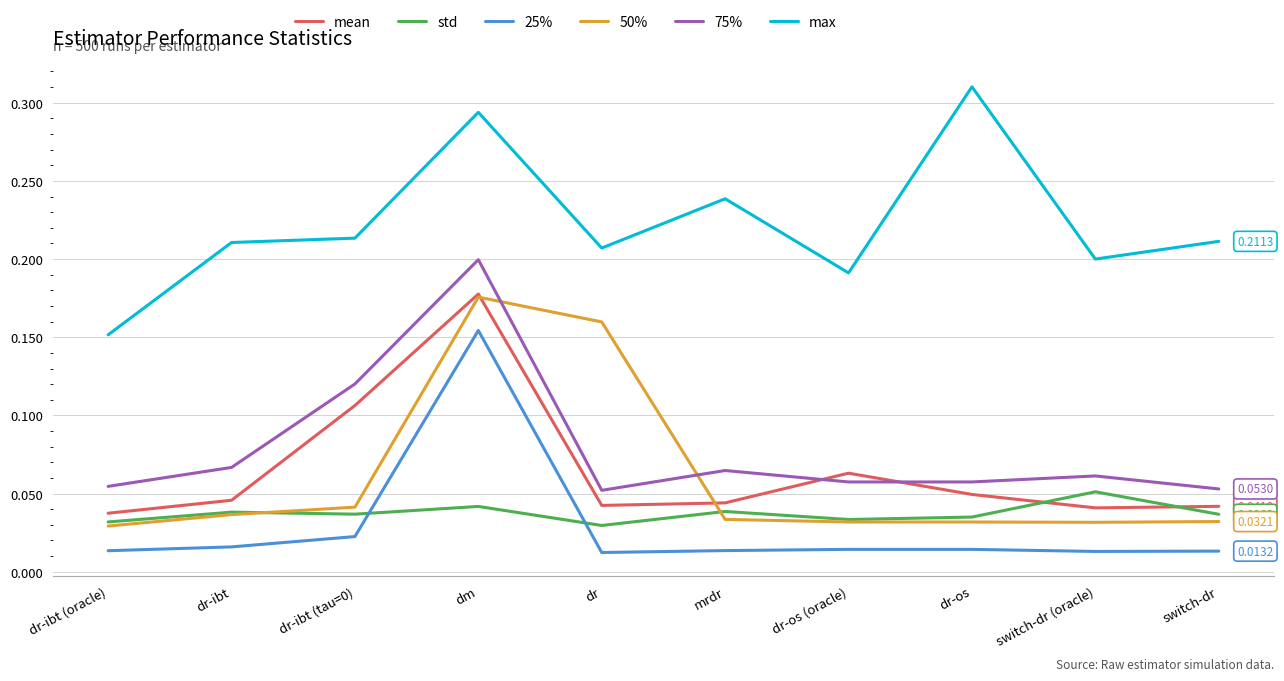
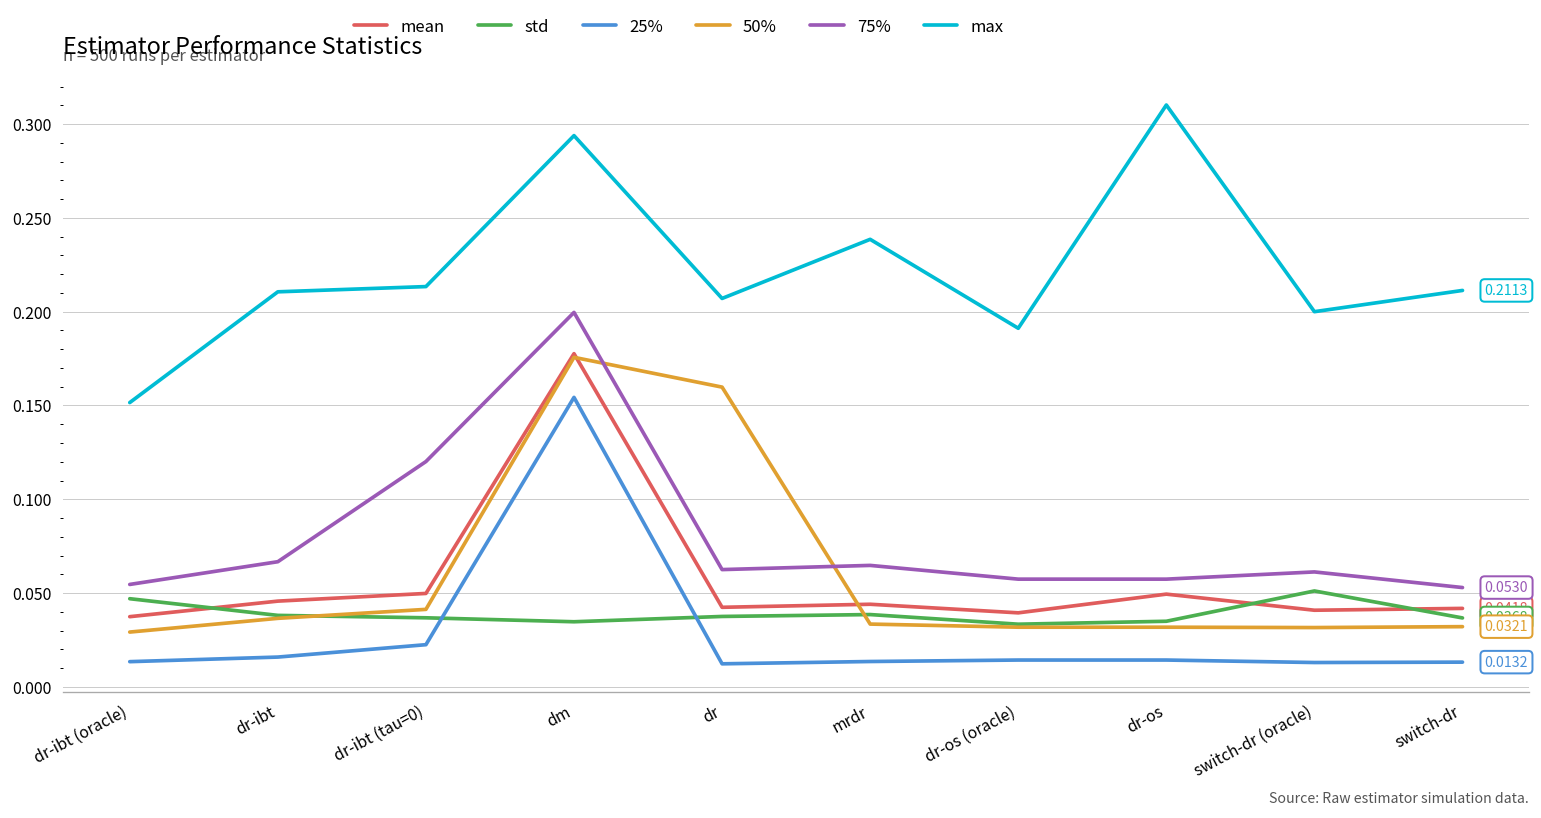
  {
    "mean": {
      "dr-ibt (oracle)": 0.037,
      "dr-ibt": 0.046,
-     "dr-ibt (tau=0)": 0.106,
+     "dr-ibt (tau=0)": 0.050,
      "dm": 0.178,
      "dr": 0.042,
      "mrdr": 0.044,
-     "dr-os (oracle)": 0.063,
+     "dr-os (oracle)": 0.039,
      "dr-os": 0.049,
      "switch-dr (oracle)": 0.041
    },
    "std": {
-     "dr-ibt (oracle)": 0.032,
+     "dr-ibt (oracle)": 0.047,
      "dr-ibt (tau=0)": 0.037,
-     "dm": 0.042,
-     "dr": 0.030,
+     "dm": 0.035,
+     "dr": 0.038,
      "mrdr": 0.039,
      "dr-os": 0.035,
      "switch-dr (oracle)": 0.051
    },
    "25%": {
      "dr-ibt (oracle)": 0.013,
      "dr-ibt": 0.016,
      "dr-ibt (tau=0)": 0.023,
      "dm": 0.154,
      "dr": 0.012,
      "mrdr": 0.014,
      "dr-os (oracle)": 0.014,
      "dr-os": 0.014,
      "switch-dr (oracle)": 0.013
    },
    "50%": {
      "dr-ibt (oracle)": 0.029,
      "dr-ibt (tau=0)": 0.041,
      "dm": 0.176,
      "dr": 0.160,
      "mrdr": 0.033,
      "dr-os": 0.032,
      "switch-dr (oracle)": 0.032
    },
    "75%": {
      "dr-ibt (oracle)": 0.055,
      "dr-ibt": 0.067,
      "dr-ibt (tau=0)": 0.120,
      "dm": 0.200,
-     "dr": 0.052,
+     "dr": 0.063,
      "mrdr": 0.065,
      "dr-os (oracle)": 0.057,
      "dr-os": 0.057,
      "switch-dr (oracle)": 0.061
    },
    "max": {
      "dr-ibt (oracle)": 0.152,
      "dr-ibt": 0.211,
      "dr-ibt (tau=0)": 0.213,
      "dm": 0.294,
      "dr": 0.207,
      "mrdr": 0.239,
      "dr-os (oracle)": 0.191,
      "dr-os": 0.310,
      "switch-dr (oracle)": 0.200
    }
  }
